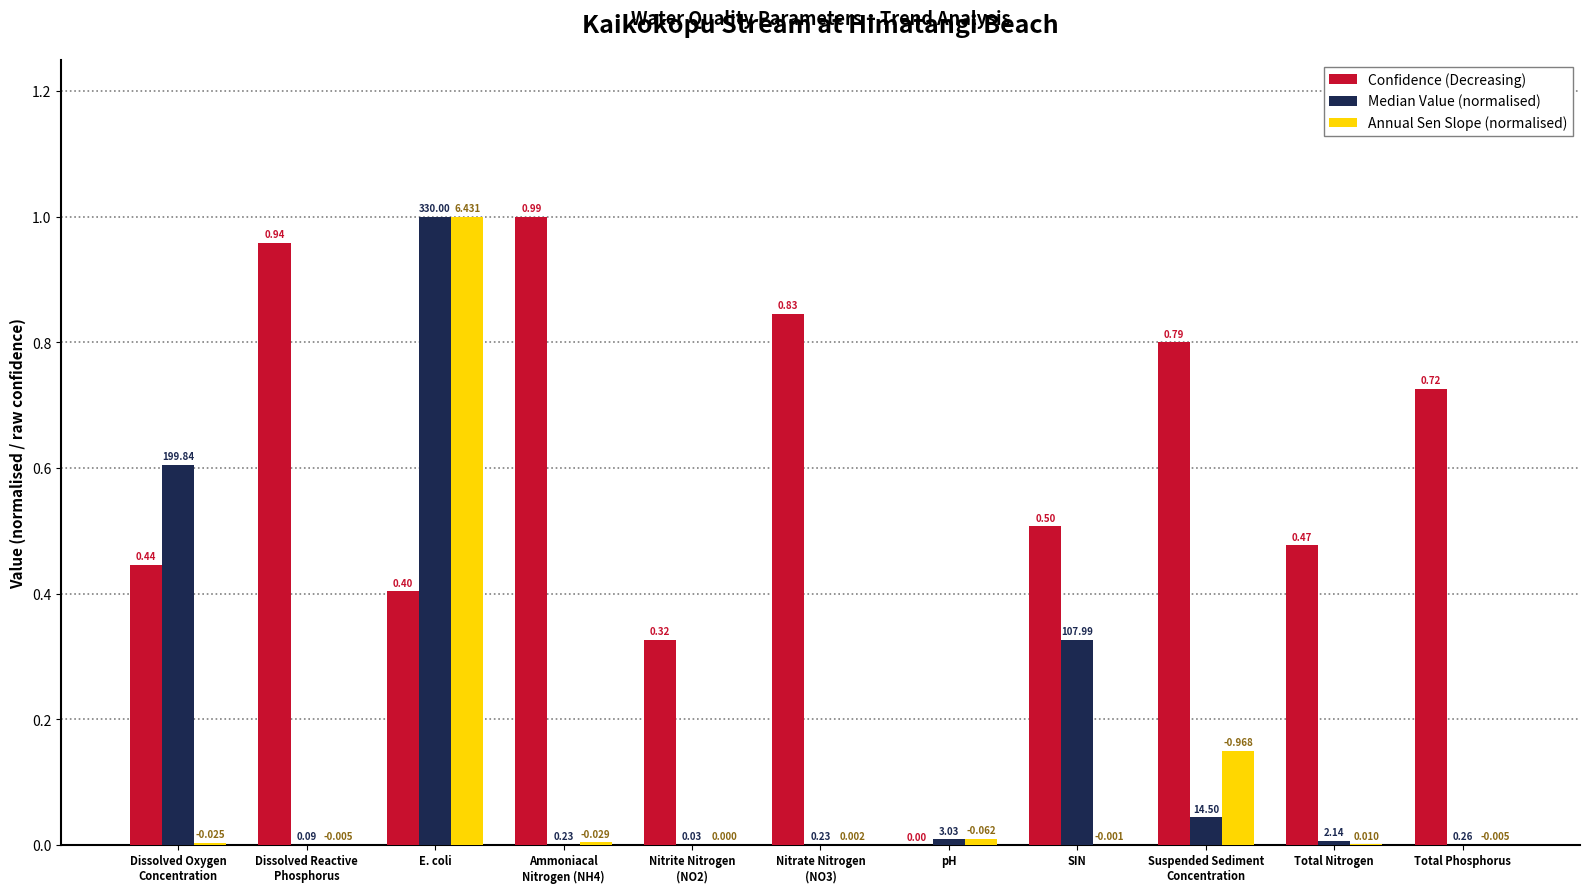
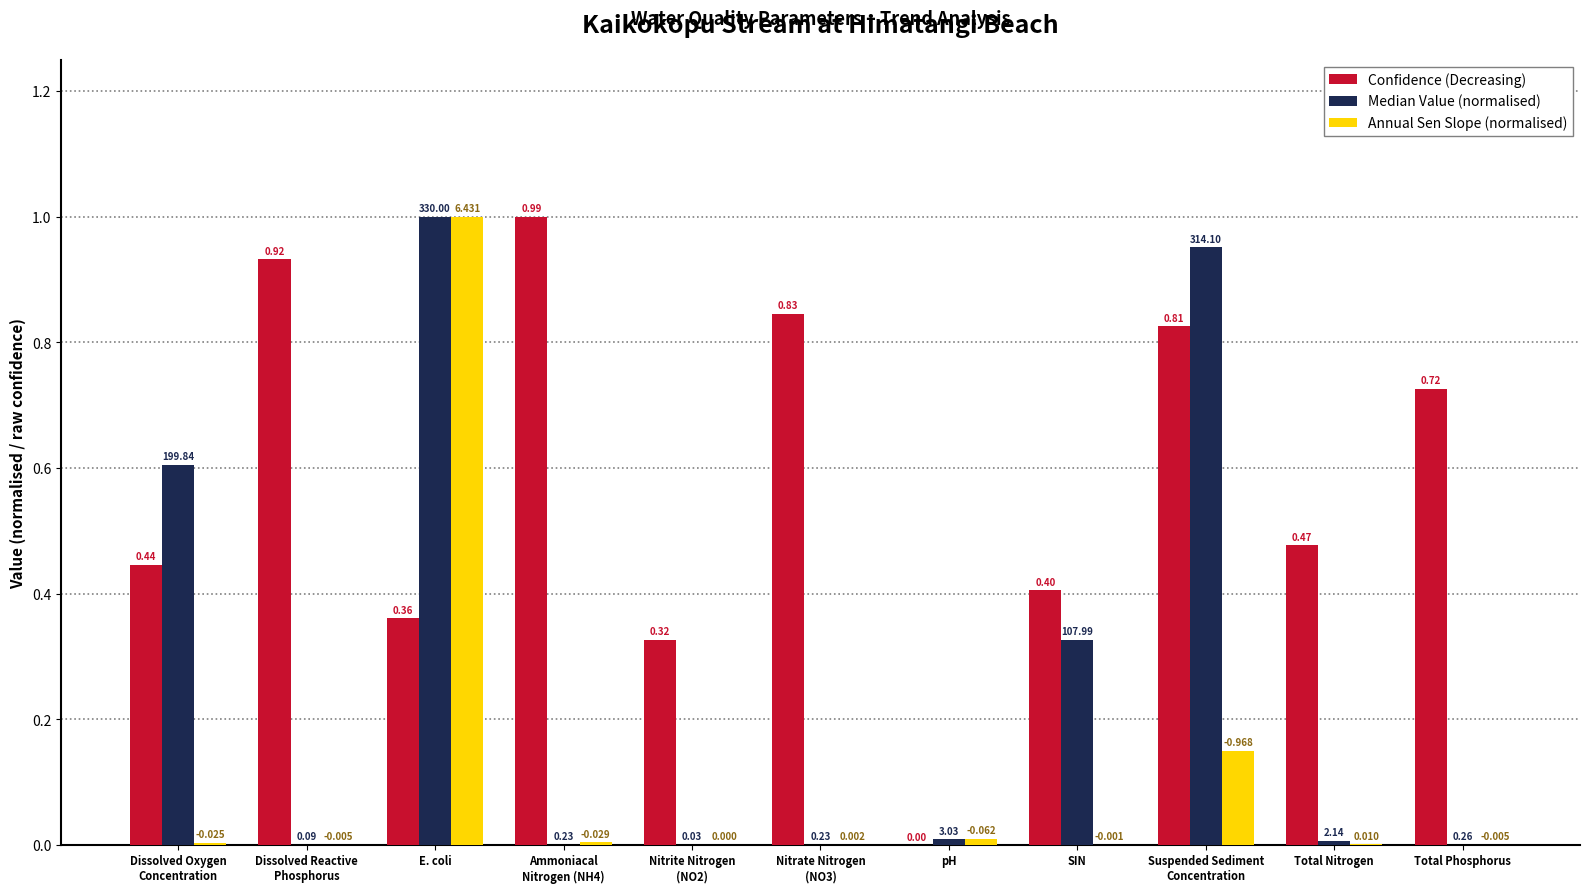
  {
    "Confidence (Decreasing)": {
      "Dissolved Oxygen Concentration": 0.44,
-     "Dissolved Reactive Phosphorus": 0.94,
-     "E. coli": 0.40,
+     "Dissolved Reactive Phosphorus": 0.92,
+     "E. coli": 0.36,
      "Ammoniacal Nitrogen (NH4)": 0.99,
      "Nitrite Nitrogen (NO2)": 0.32,
      "Nitrate Nitrogen (NO3)": 0.83,
      "pH": 0.00,
-     "SIN": 0.50,
-     "Suspended Sediment Concentration": 0.79,
+     "SIN": 0.40,
+     "Suspended Sediment Concentration": 0.81,
      "Total Nitrogen": 0.47,
      "Total Phosphorus": 0.72
    },
    "Median Value (normalised)": {
-     "Suspended Sediment Concentration": 14.50
+     "Suspended Sediment Concentration": 314.10
    },
    "Annual Sen Slope (normalised)": {
      "Nitrite Nitrogen (NO2)": 0.000
    }
  }
